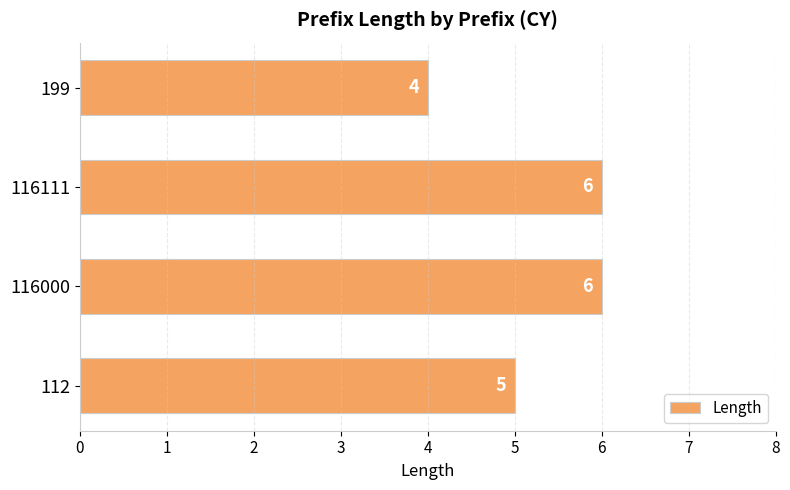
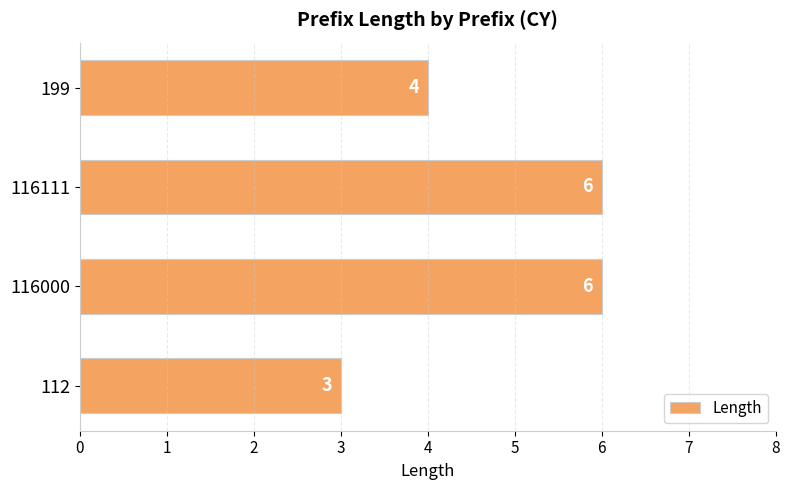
  {
    "199": 4,
    "116111": 6,
    "116000": 6,
-   "112": 5
+   "112": 3
  }
